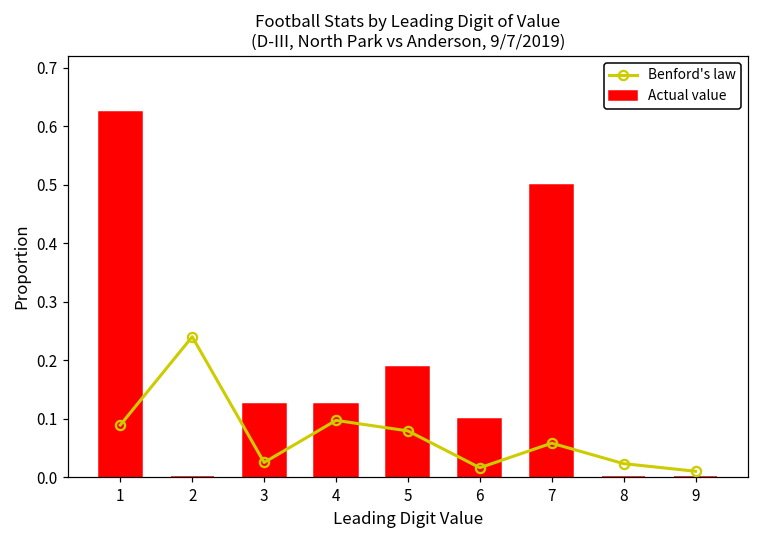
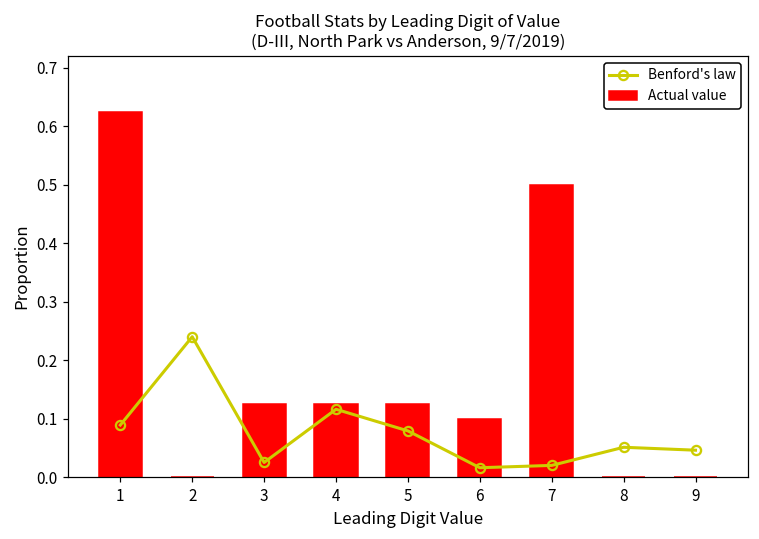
  {
    "Benford's law": {
      "1": 0.09,
      "2": 0.24,
      "3": 0.03,
-     "4": 0.10,
+     "4": 0.12,
      "5": 0.08,
      "6": 0.02,
-     "7": 0.06,
-     "8": 0.02,
-     "9": 0.01
+     "7": 0.02,
+     "8": 0.05,
+     "9": 0.05
    },
    "Actual value": {
      "1": 0.63,
      "2": 0.00,
      "3": 0.13,
      "4": 0.13,
-     "5": 0.19,
+     "5": 0.13,
      "6": 0.10,
      "7": 0.50,
      "8": 0.00,
      "9": 0.00
    }
  }
